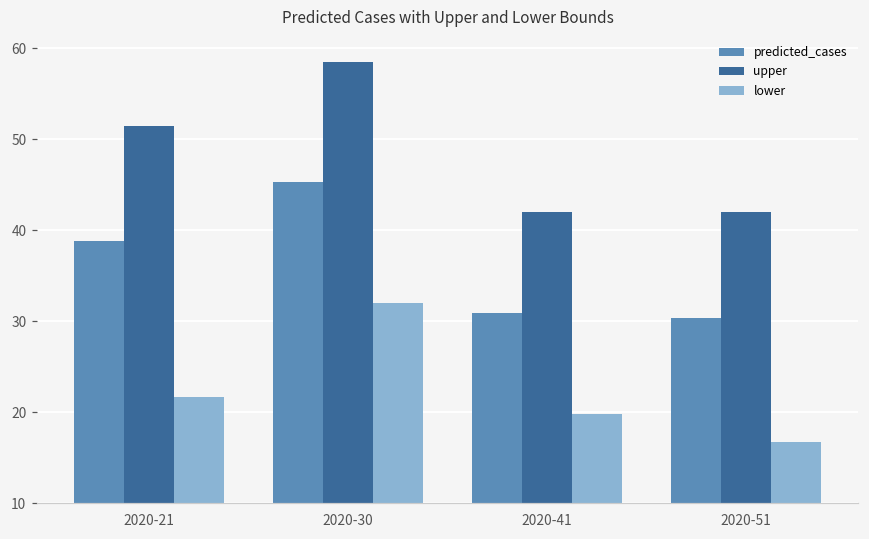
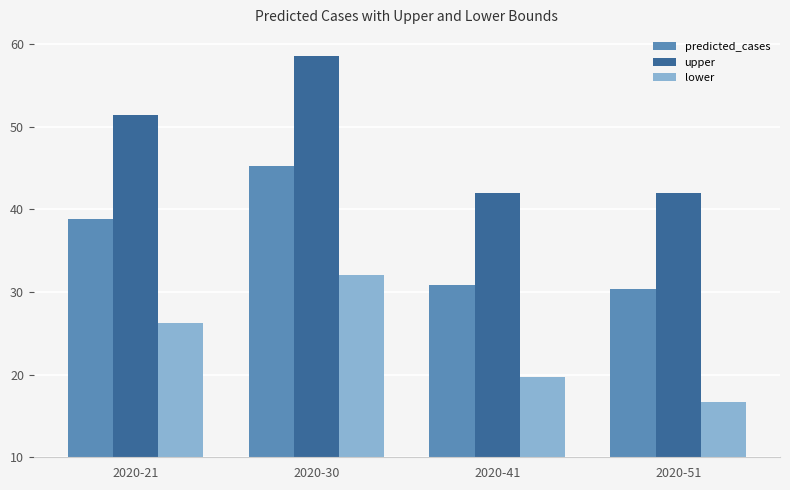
  {
    "lower": {
-     "2020-21": 22,
+     "2020-21": 26,
      "2020-30": 32,
      "2020-41": 20,
      "2020-51": 17
    }
  }
